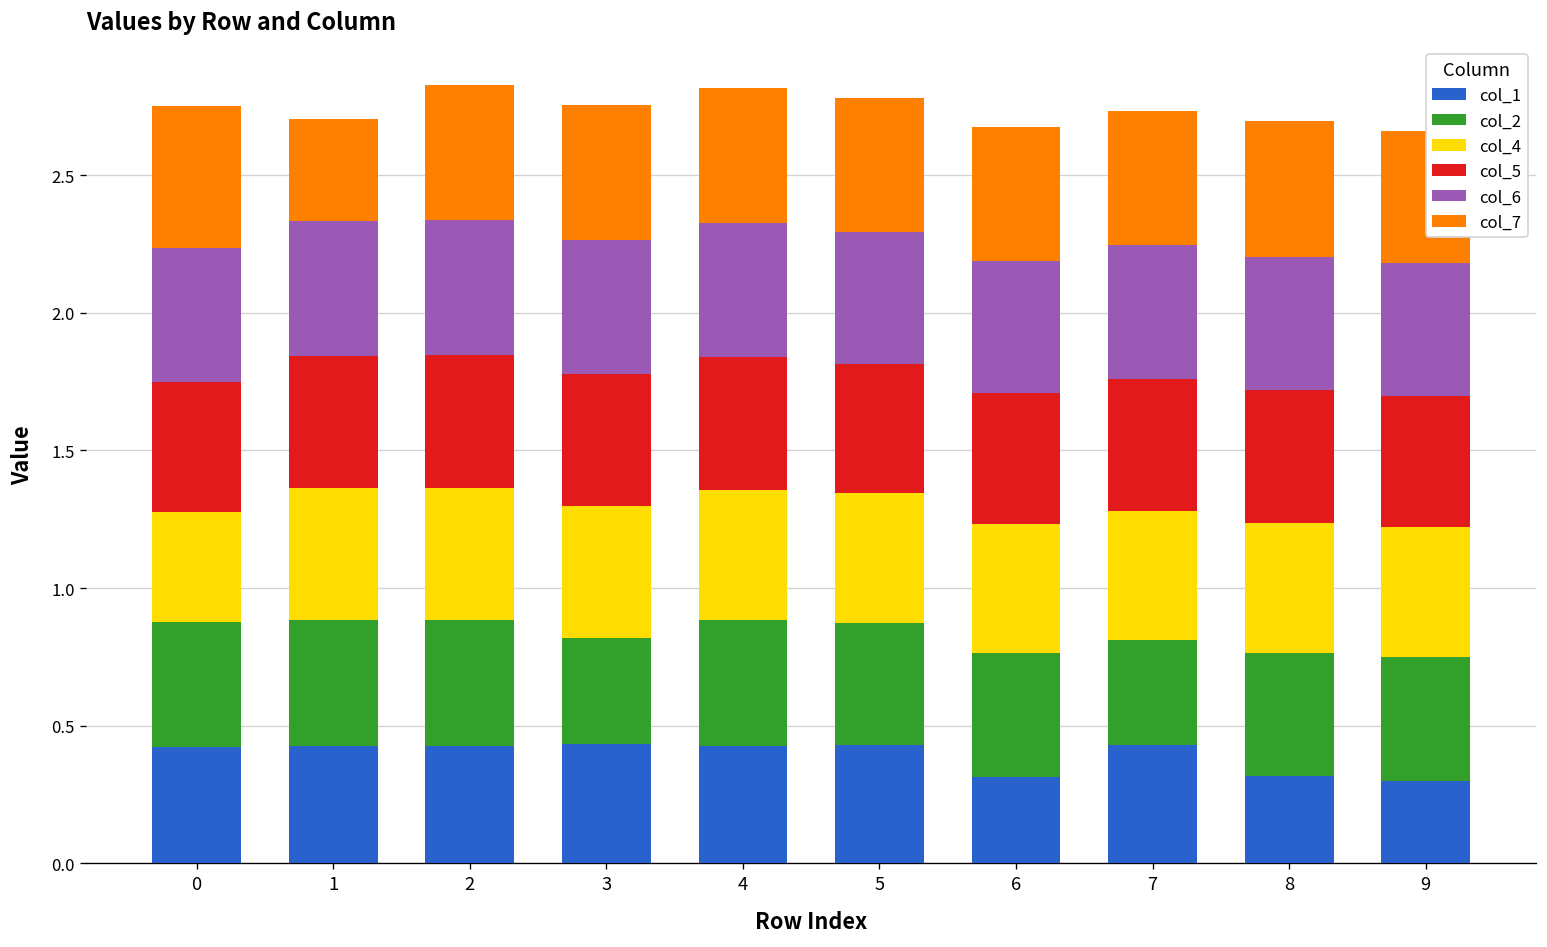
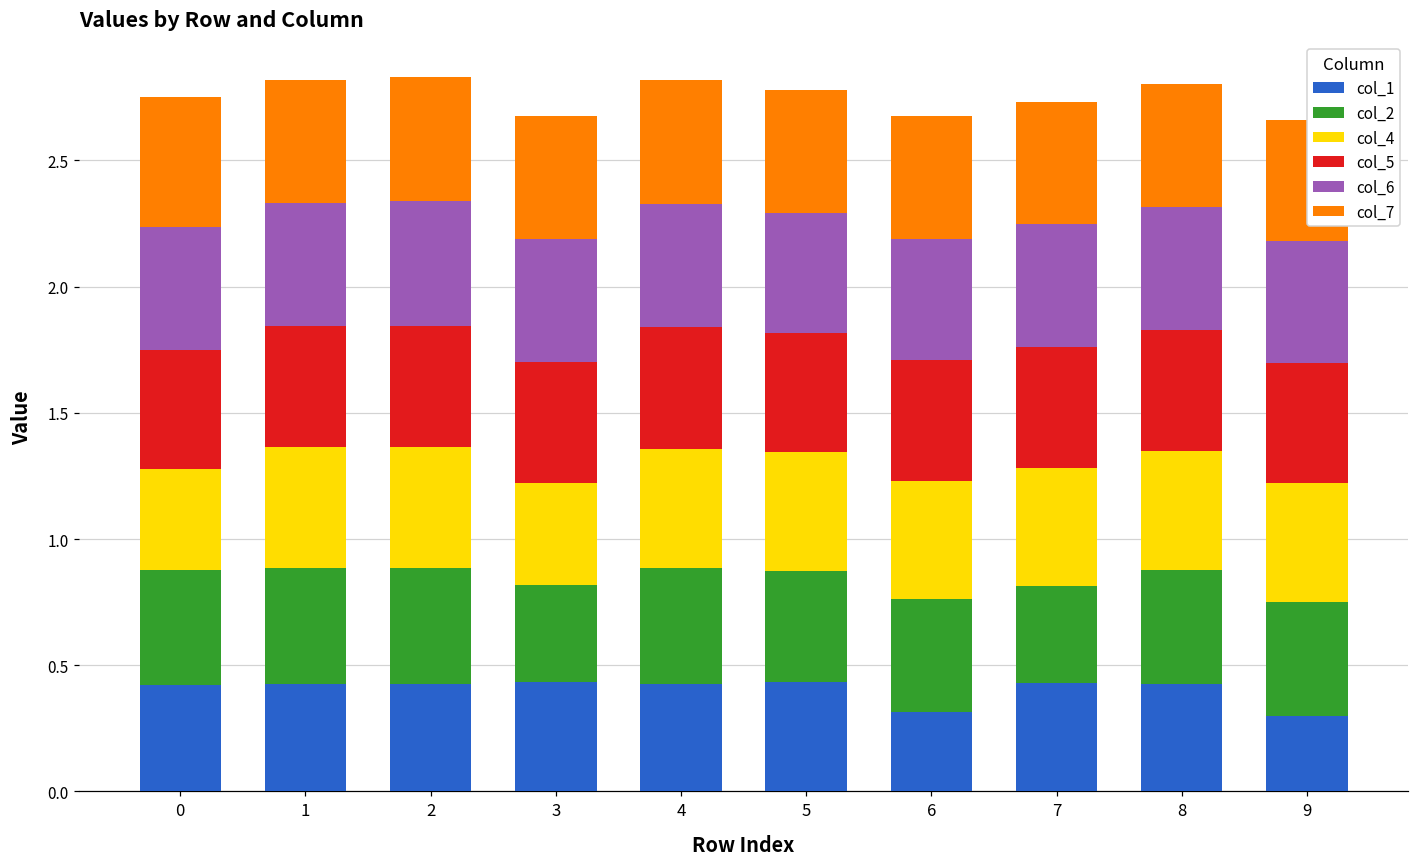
  {
    "col_1": {
      "0": 0.42,
      "1": 0.43,
      "2": 0.43,
      "3": 0.43,
      "4": 0.42,
      "5": 0.43,
      "6": 0.31,
      "7": 0.43,
-     "8": 0.32,
+     "8": 0.43,
      "9": 0.30
    },
    "col_2": {
      "0": 0.45,
      "1": 0.46,
      "2": 0.46,
      "3": 0.38,
      "4": 0.46,
      "5": 0.44,
      "6": 0.45,
      "7": 0.38,
      "8": 0.45,
      "9": 0.45
    },
    "col_4": {
      "0": 0.40,
      "1": 0.48,
      "2": 0.48,
-     "3": 0.48,
+     "3": 0.40,
      "4": 0.47,
      "5": 0.47,
      "6": 0.47,
      "7": 0.47,
      "8": 0.47,
      "9": 0.47
    },
    "col_5": {
      "0": 0.47,
      "1": 0.48,
      "2": 0.48,
      "3": 0.48,
      "4": 0.48,
      "5": 0.47,
      "6": 0.48,
      "7": 0.48,
      "8": 0.48,
      "9": 0.48
    },
    "col_6": {
      "0": 0.49,
      "1": 0.49,
      "2": 0.49,
      "3": 0.49,
      "4": 0.49,
      "5": 0.48,
      "6": 0.48,
      "7": 0.49,
      "8": 0.49,
      "9": 0.48
    },
    "col_7": {
      "0": 0.51,
-     "1": 0.37,
+     "1": 0.49,
      "2": 0.49,
      "3": 0.49,
      "4": 0.49,
      "5": 0.49,
      "6": 0.49,
      "7": 0.48,
      "8": 0.49
    }
  }
